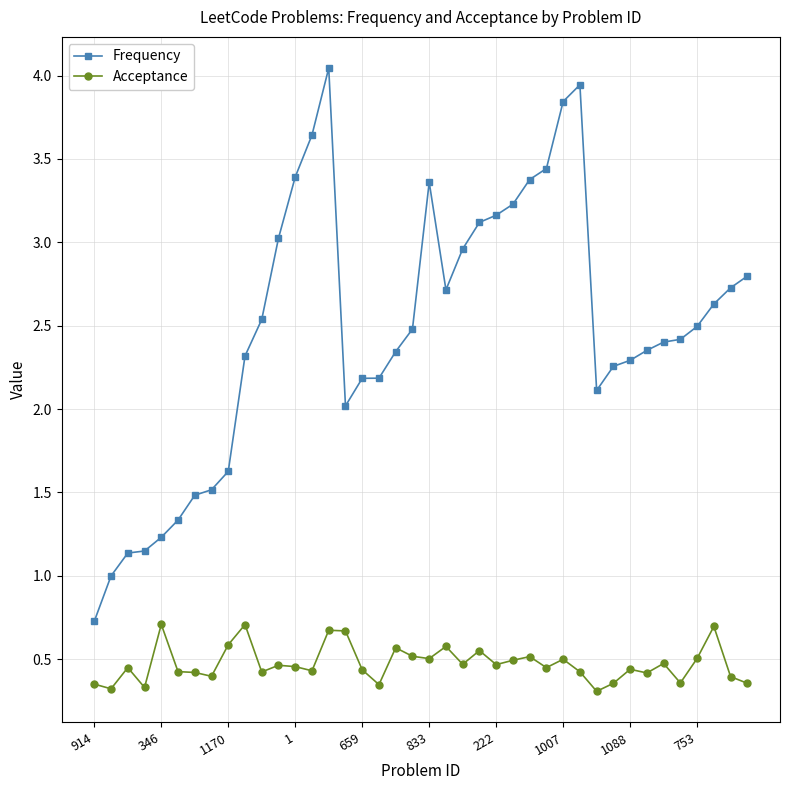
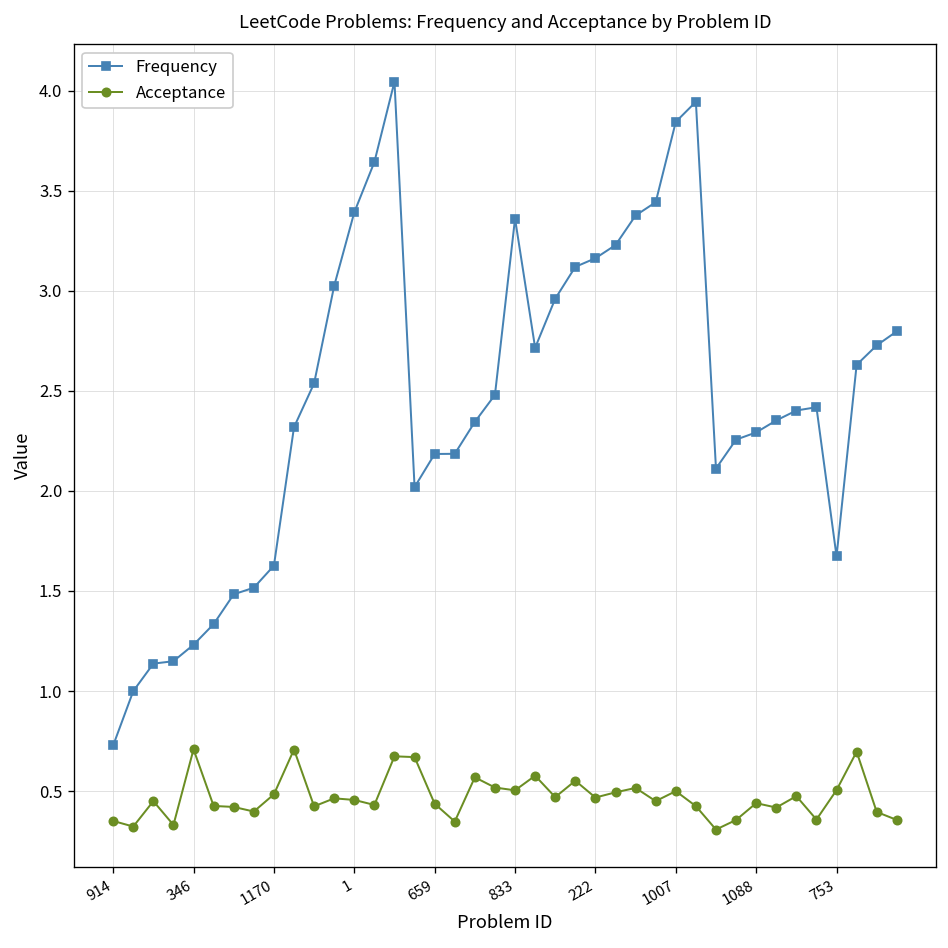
  {
    "Frequency": {
      "914": 0.73,
      "346": 1.23,
      "1170": 1.63,
      "659": 2.18,
      "833": 3.36,
      "222": 3.16,
      "1007": 3.84,
      "1088": 2.29,
-     "753": 2.50
+     "753": 1.67
    },
    "Acceptance": {
      "914": 0.35,
      "346": 0.71,
-     "1170": 0.59,
+     "1170": 0.48,
      "659": 0.44,
      "833": 0.50,
      "222": 0.47,
      "1007": 0.50,
      "1088": 0.44,
      "753": 0.51
    }
  }
